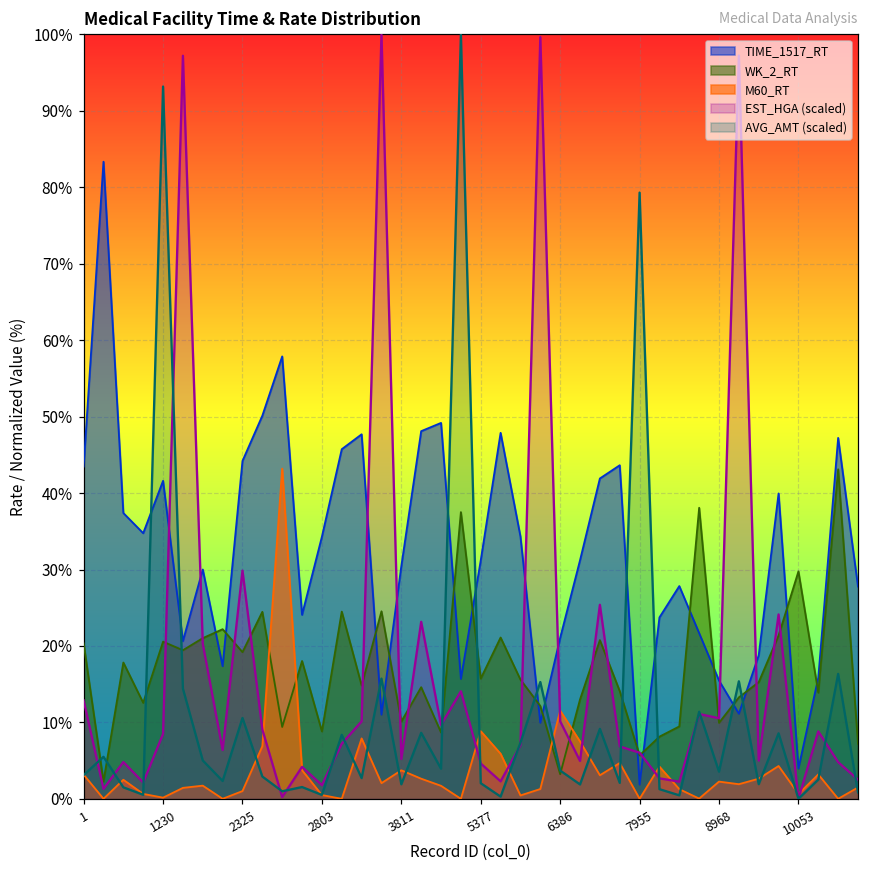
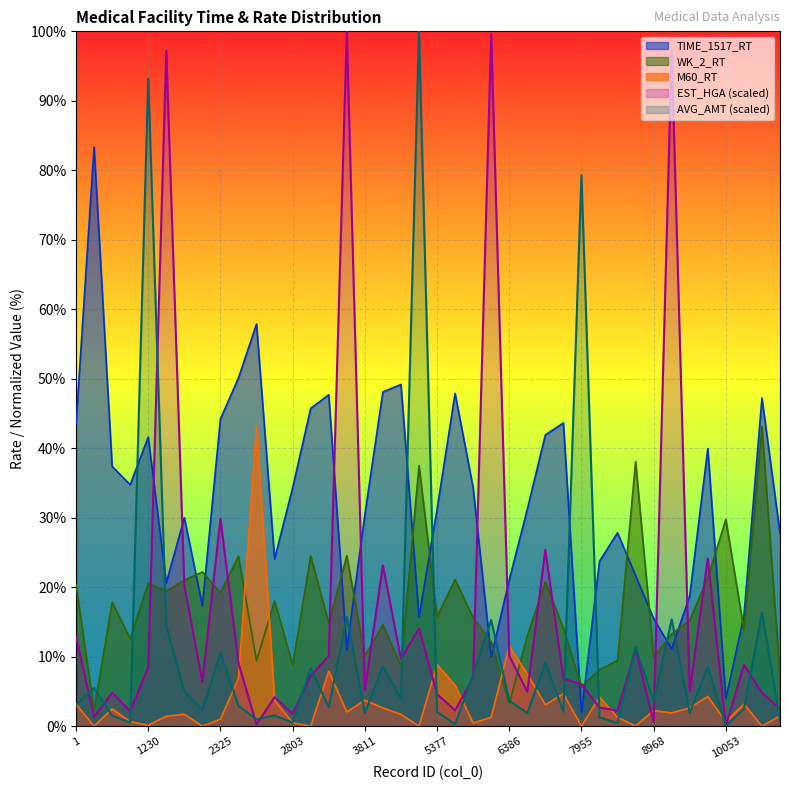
  {
    "TIME_1517_RT": {
      "1230": "42%",
      "2325": "44%",
      "2803": "34%",
      "3811": "30%",
      "5377": "31%",
      "6386": "21%",
      "7955": "2%",
      "8968": "15%",
      "10053": "4%"
    },
    "WK_2_RT": {
      "1230": "21%",
      "2325": "19%",
      "2803": "9%",
      "3811": "10%",
      "5377": "16%",
      "6386": "3%",
      "8968": "10%",
      "10053": "30%"
    },
    "M60_RT": {
      "1230": "0%",
      "2325": "1%",
      "3811": "4%",
      "5377": "9%",
      "6386": "12%",
      "7955": "0%",
      "8968": "2%",
      "10053": "1%"
    },
    "EST_HGA (scaled)": {
      "1230": "8%",
      "2325": "30%",
      "2803": "2%",
      "3811": "5%",
      "5377": "5%",
      "6386": "10%",
-     "8968": "11%"
+     "8968": "1%"
    },
    "AVG_AMT (scaled)": {
      "1230": "93%",
      "2325": "11%",
      "3811": "2%",
      "5377": "2%",
      "6386": "4%",
      "7955": "79%",
      "8968": "4%"
    }
  }
